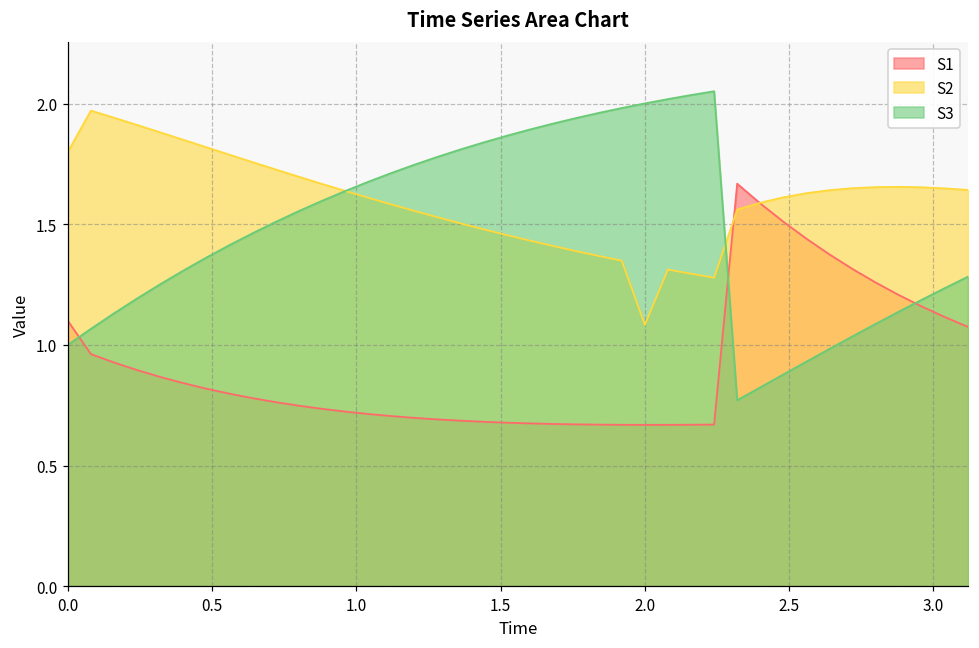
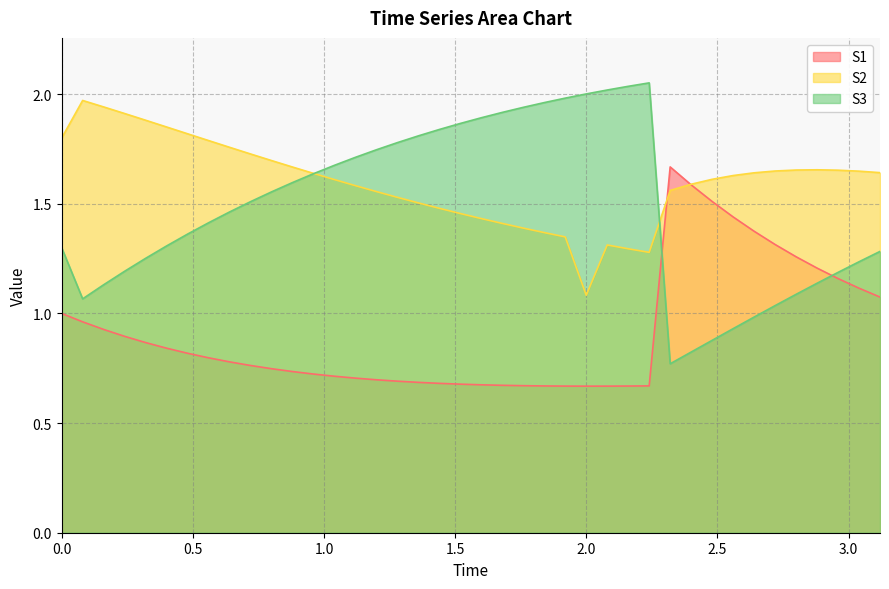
  {
    "S1": {
-     "0.0": 1.1,
+     "0.0": 1.0,
      "2.0": 0.67
    },
    "S2": {
      "0.0": 1.8,
      "2.0": 1.08
    },
    "S3": {
-     "0.0": 1.0,
+     "0.0": 1.3,
      "2.0": 2.0
    }
  }
